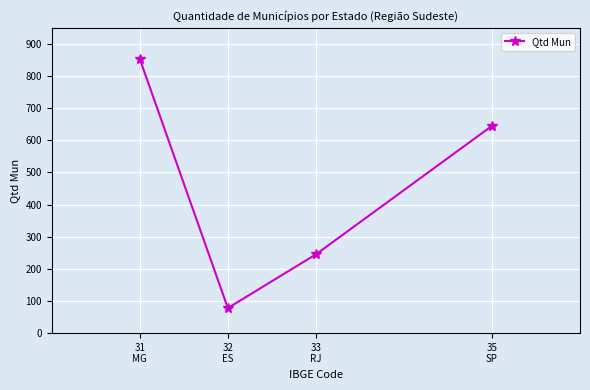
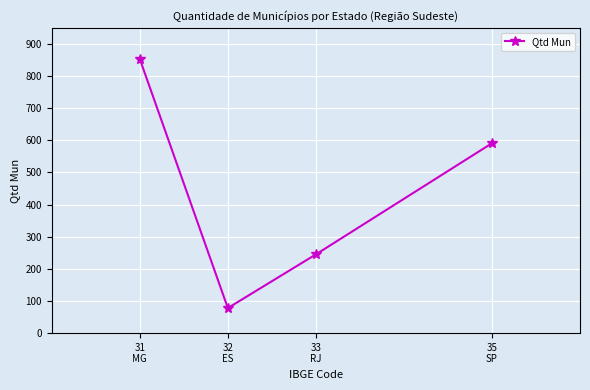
  {
    "31 MG": 850,
    "32 ES": 80,
    "33 RJ": 250,
-   "35 SP": 650
+   "35 SP": 590
  }
